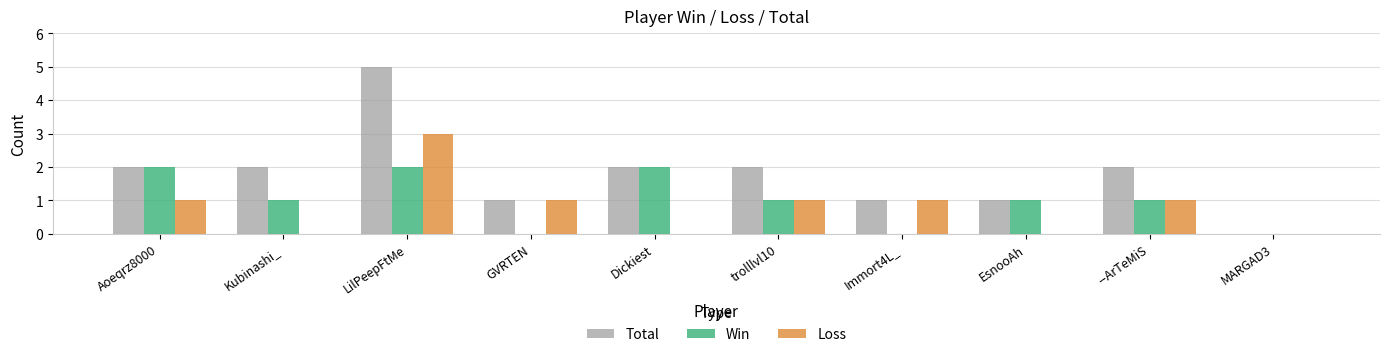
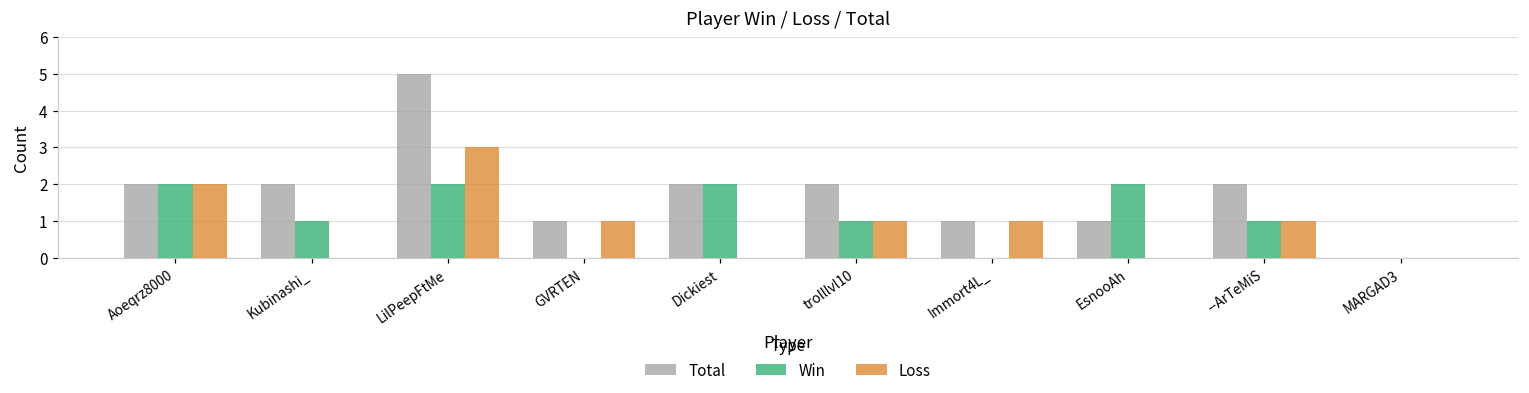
  {
    "Total": {
      "Aoeqrz8000": 2,
      "Kubinashi_": 2,
      "LilPeepFtMe": 5,
      "GVRTEN": 1,
      "Dickiest": 2,
      "trolllvl10": 2,
      "Immort4L_": 1,
      "EsnooAh": 1,
      "--ArTeMiS": 2,
      "MARGAD3": 0
    },
    "Win": {
      "Aoeqrz8000": 2,
      "Kubinashi_": 1,
      "LilPeepFtMe": 2,
      "GVRTEN": 0,
      "Dickiest": 2,
      "trolllvl10": 1,
      "Immort4L_": 0,
-     "EsnooAh": 1,
+     "EsnooAh": 2,
      "--ArTeMiS": 1,
      "MARGAD3": 0
    },
    "Loss": {
-     "Aoeqrz8000": 1,
+     "Aoeqrz8000": 2,
      "Kubinashi_": 0,
      "LilPeepFtMe": 3,
      "GVRTEN": 1,
      "Dickiest": 0,
      "trolllvl10": 1,
      "Immort4L_": 1,
      "EsnooAh": 0,
      "--ArTeMiS": 1,
      "MARGAD3": 0
    }
  }
